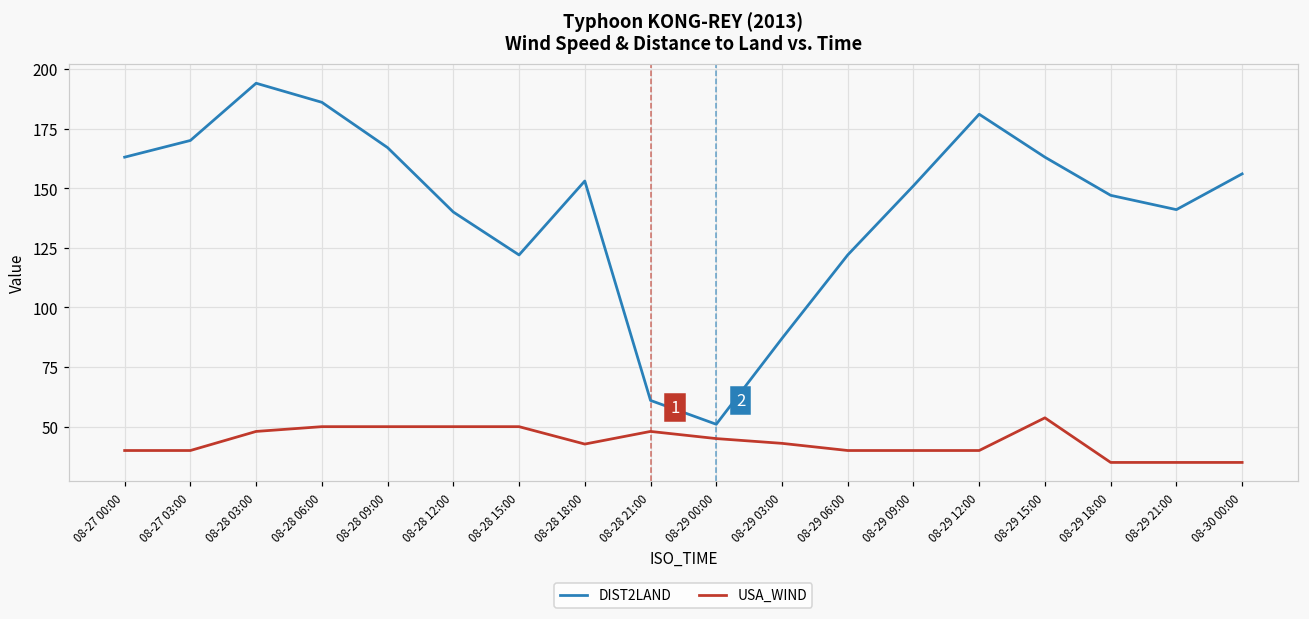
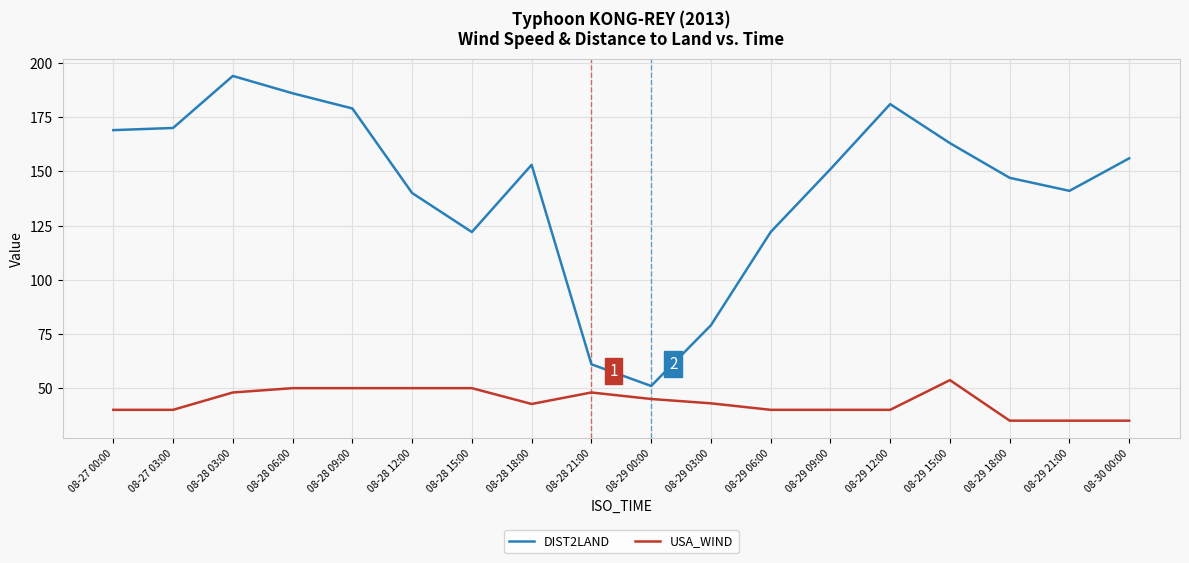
  {
    "DIST2LAND": {
-     "08-27 00:00": 163,
+     "08-27 00:00": 169,
      "08-27 03:00": 170,
      "08-28 03:00": 194,
      "08-28 06:00": 186,
-     "08-28 09:00": 167,
+     "08-28 09:00": 179,
      "08-28 12:00": 140,
      "08-28 15:00": 122,
      "08-28 18:00": 153,
-     "08-29 03:00": 87,
+     "08-29 03:00": 79,
      "08-29 06:00": 122,
      "08-29 09:00": 151,
      "08-29 12:00": 181,
      "08-29 15:00": 163,
      "08-29 18:00": 147,
      "08-29 21:00": 141,
      "08-30 00:00": 156
    },
    "USA_WIND": {
      "08-27 00:00": 40,
      "08-27 03:00": 40,
      "08-28 03:00": 48,
      "08-28 06:00": 50,
      "08-28 09:00": 50,
      "08-28 12:00": 50,
      "08-28 15:00": 50,
      "08-28 18:00": 43,
      "08-28 21:00": 48,
      "08-29 00:00": 45,
      "08-29 03:00": 43,
      "08-29 06:00": 40,
      "08-29 09:00": 40,
      "08-29 12:00": 40,
      "08-29 15:00": 54,
      "08-29 18:00": 35,
      "08-29 21:00": 35,
      "08-30 00:00": 35
    }
  }
